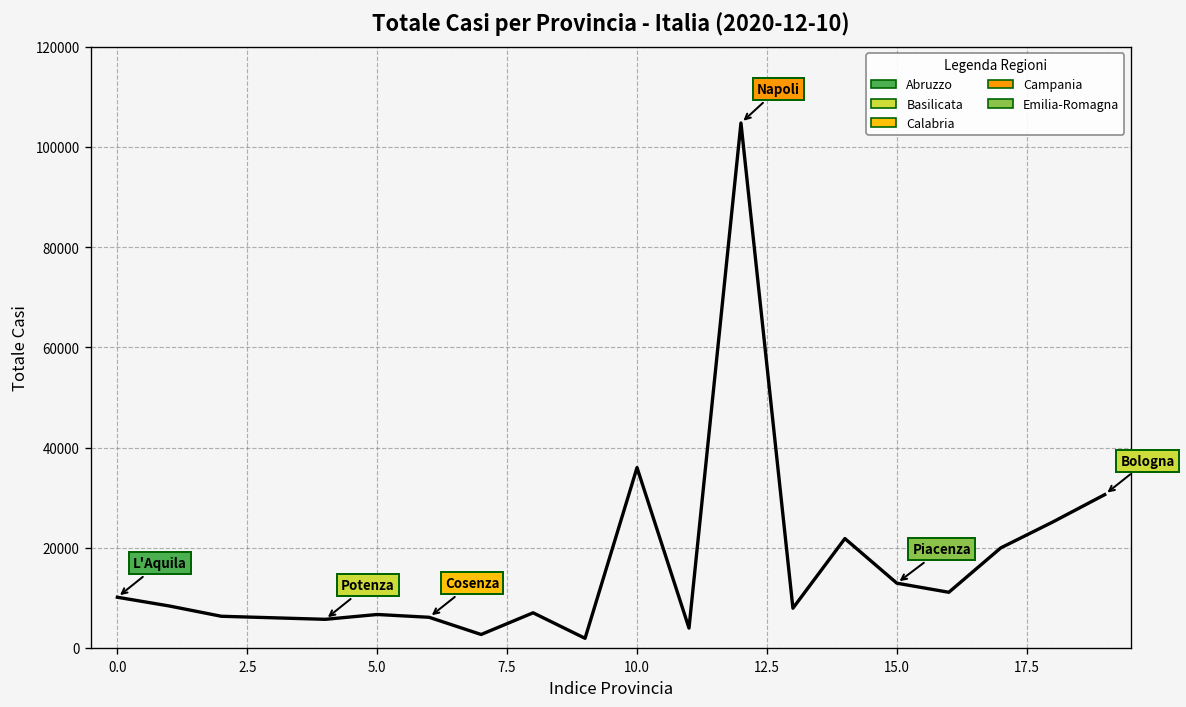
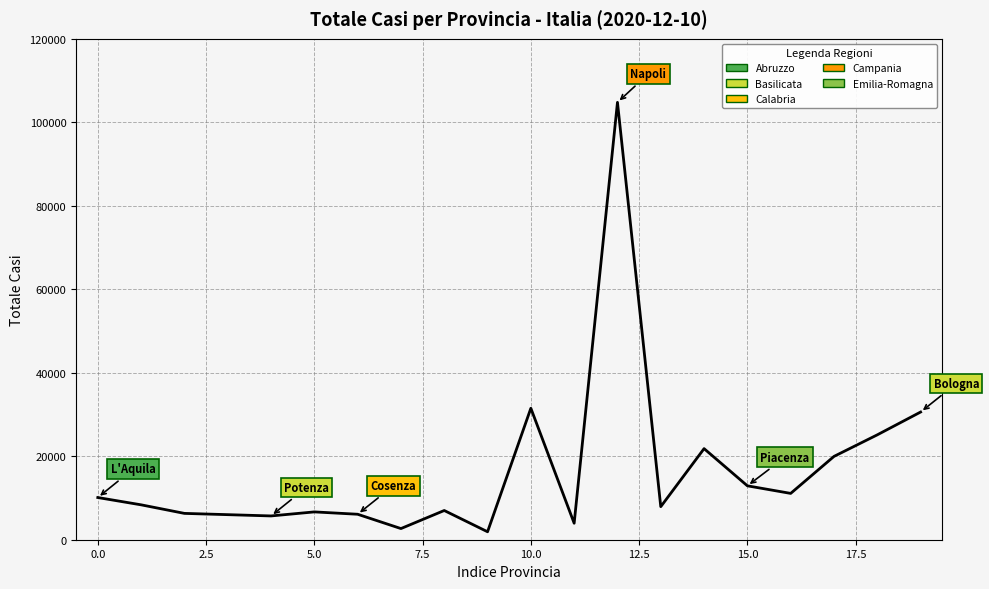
  {
    "0.0": 10000,
    "5.0": 7000,
-   "10.0": 36000,
+   "10.0": 31000,
    "15.0": 13000
  }
